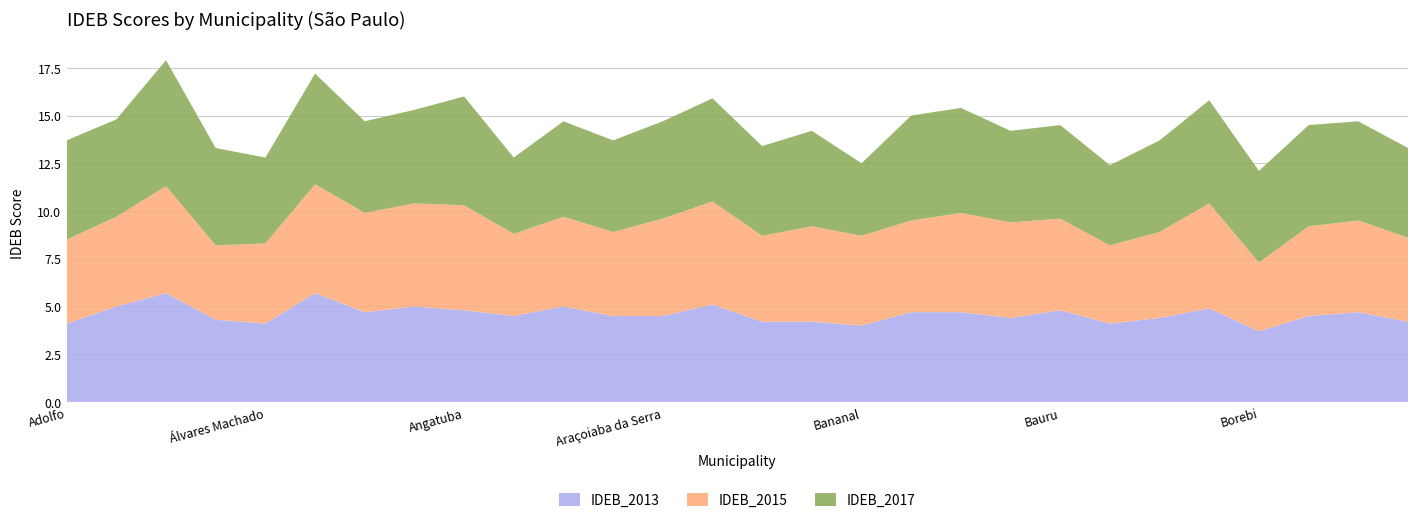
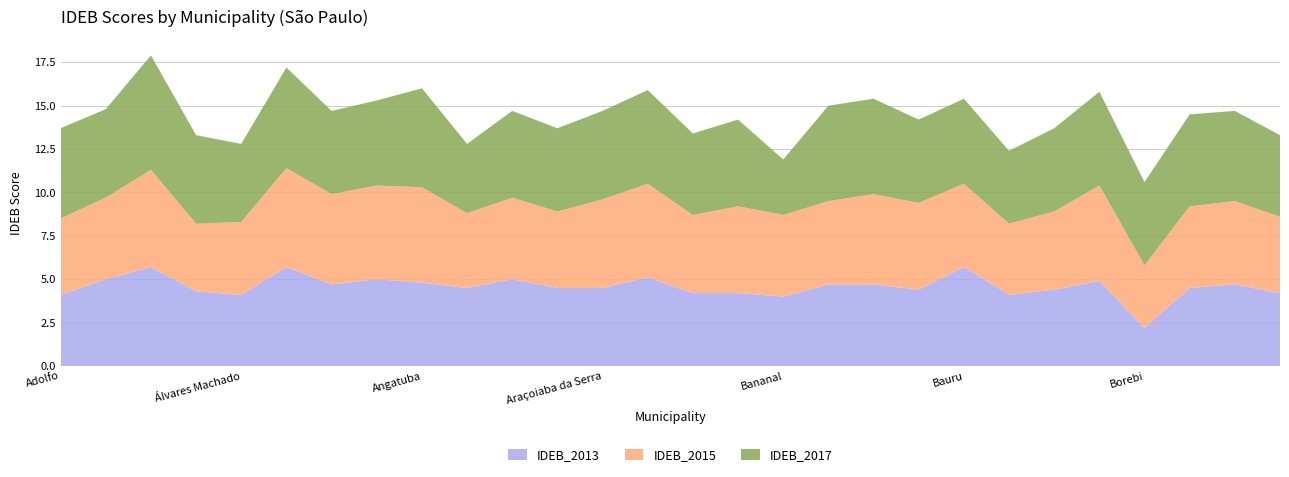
  {
    "IDEB_2013": {
      "Adolfo": 4.1,
      "Álvares Machado": 4.1,
      "Angatuba": 4.8,
      "Araçoiaba da Serra": 4.5,
      "Bananal": 4.0,
-     "Bauru": 4.8,
-     "Borebi": 3.7
+     "Bauru": 5.7,
+     "Borebi": 2.2
    },
    "IDEB_2015": {
      "Adolfo": 4.4,
      "Álvares Machado": 4.2,
      "Angatuba": 5.5,
      "Araçoiaba da Serra": 5.1,
      "Bananal": 4.7,
      "Bauru": 4.8,
      "Borebi": 3.6
    },
    "IDEB_2017": {
      "Adolfo": 5.2,
      "Álvares Machado": 4.5,
      "Angatuba": 5.7,
      "Araçoiaba da Serra": 5.1,
-     "Bananal": 3.8,
+     "Bananal": 3.2,
      "Bauru": 4.9,
      "Borebi": 4.8
    }
  }
